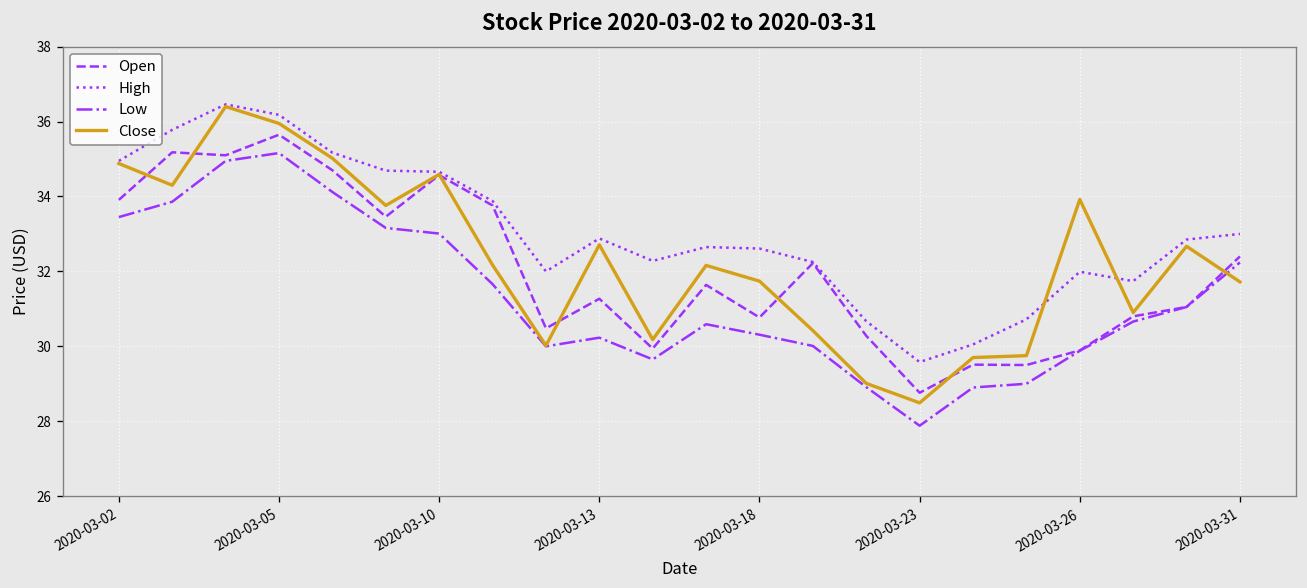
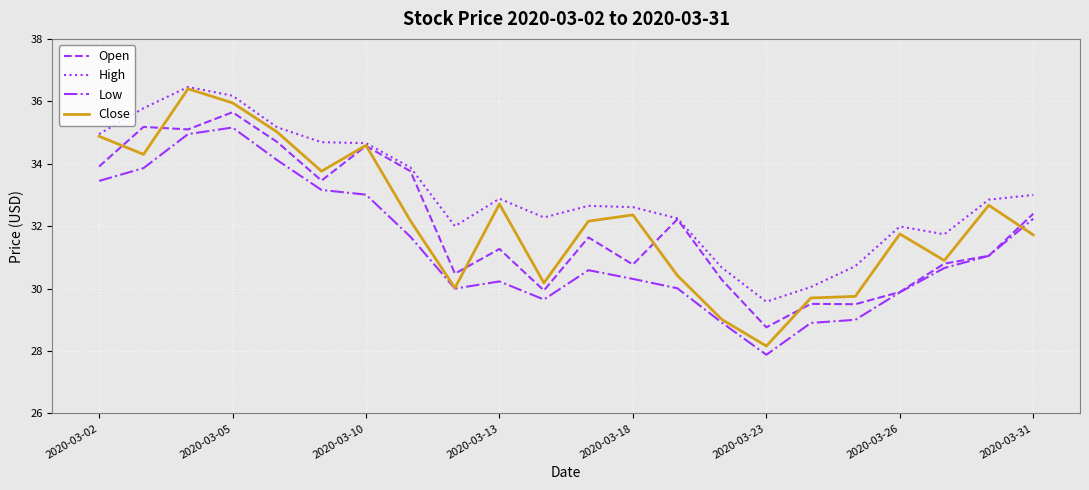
  {
    "Close": {
      "2020-03-05": 36.0,
      "2020-03-13": 32.7,
-     "2020-03-18": 31.7,
-     "2020-03-23": 28.5,
-     "2020-03-26": 33.9,
+     "2020-03-18": 32.4,
+     "2020-03-23": 28.2,
+     "2020-03-26": 31.8,
      "2020-03-31": 31.7
    }
  }
